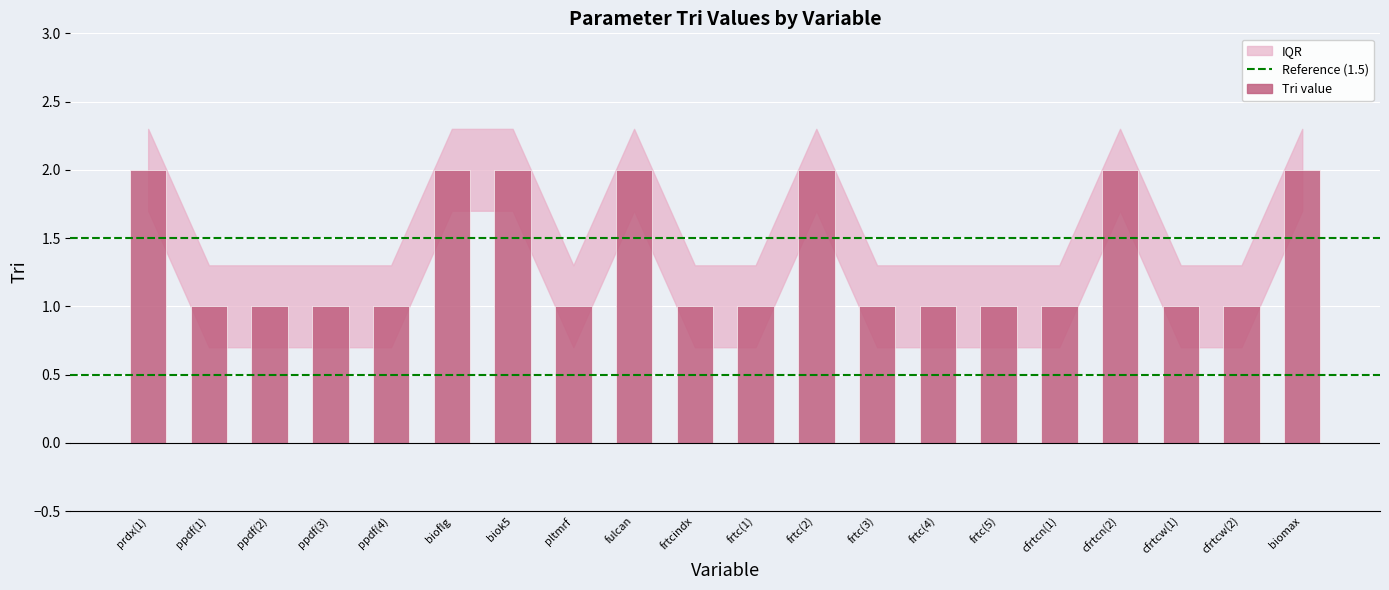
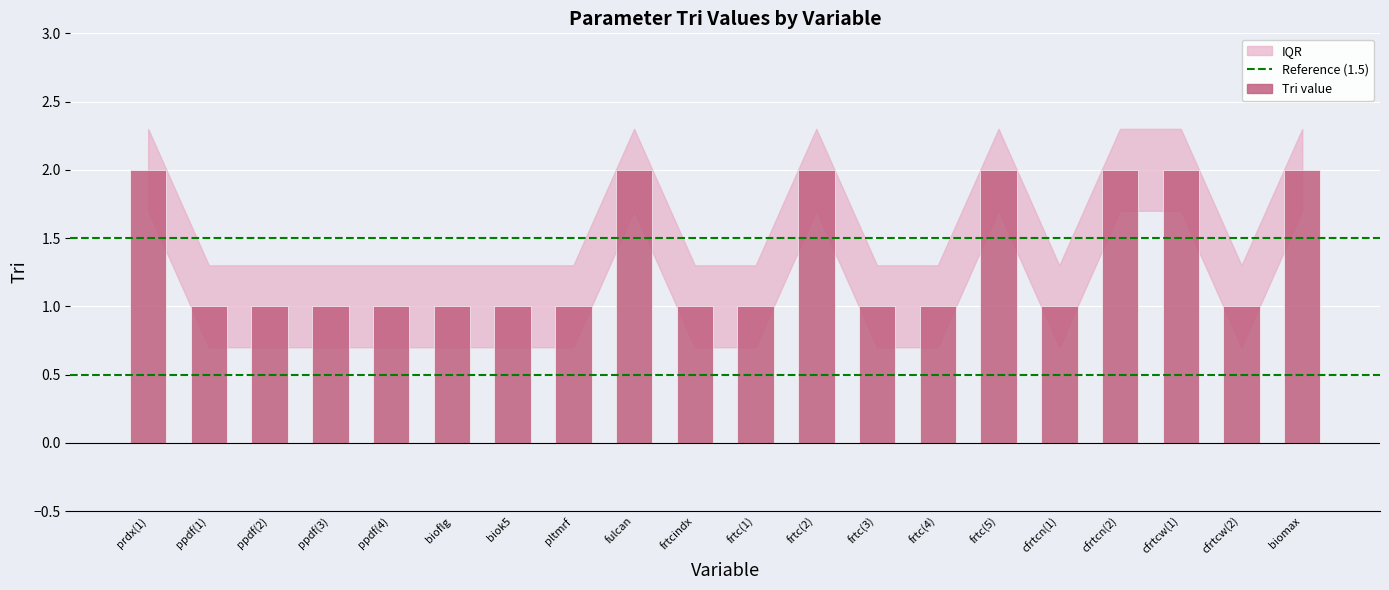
  {
    "Tri value": {
      "prdx(1)": 2,
      "ppdf(1)": 1,
      "ppdf(2)": 1,
      "ppdf(3)": 1,
      "ppdf(4)": 1,
-     "bioflg": 2,
-     "biok5": 2,
+     "bioflg": 1,
+     "biok5": 1,
      "pltmrf": 1,
      "fulcan": 2,
      "frtcindx": 1,
      "frtc(1)": 1,
      "frtc(2)": 2,
      "frtc(3)": 1,
      "frtc(4)": 1,
-     "frtc(5)": 1,
+     "frtc(5)": 2,
      "cfrtcn(1)": 1,
      "cfrtcn(2)": 2,
-     "cfrtcw(1)": 1,
+     "cfrtcw(1)": 2,
      "cfrtcw(2)": 1,
      "biomax": 2
    }
  }
